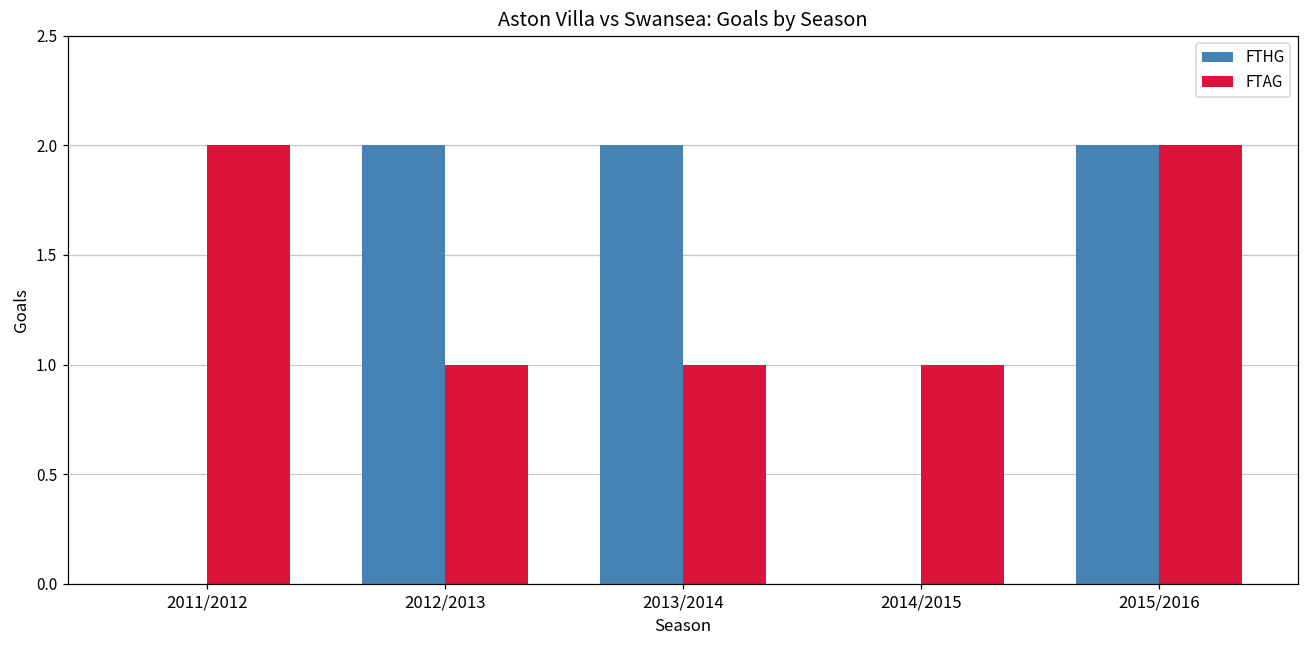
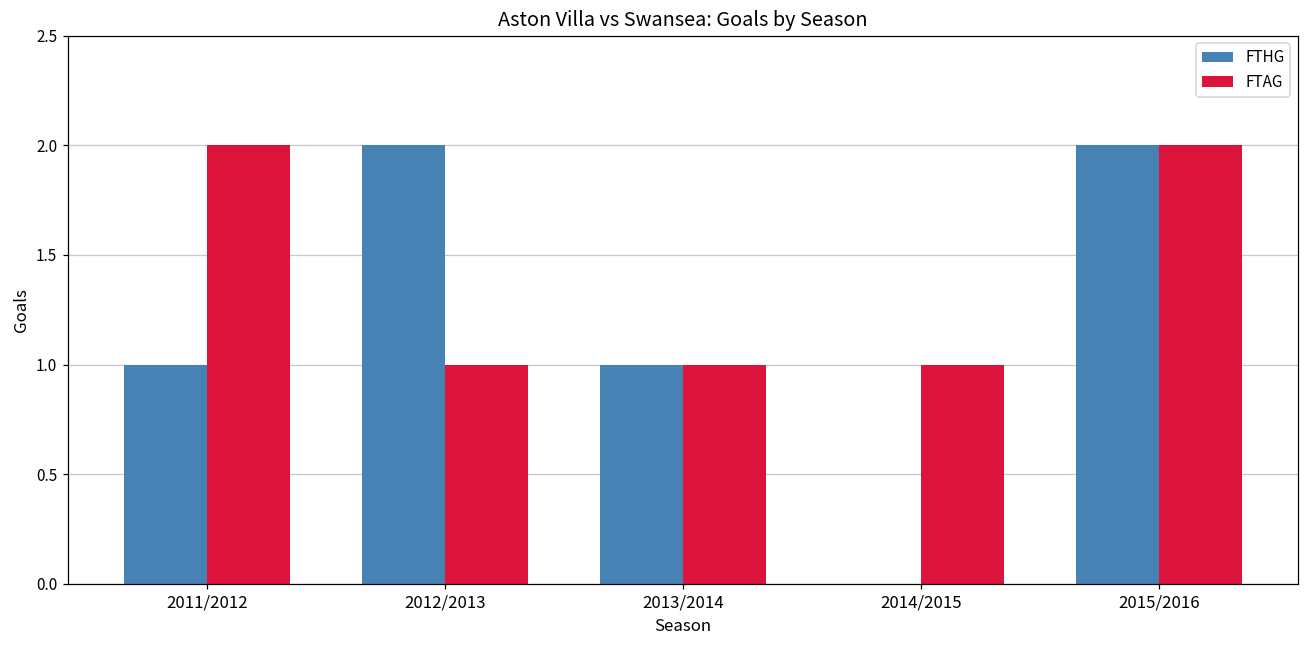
  {
    "FTHG": {
-     "2011/2012": 0,
+     "2011/2012": 1,
      "2012/2013": 2,
-     "2013/2014": 2,
+     "2013/2014": 1,
      "2014/2015": 0,
      "2015/2016": 2
    },
    "FTAG": {
      "2011/2012": 2,
      "2012/2013": 1,
      "2013/2014": 1,
      "2014/2015": 1,
      "2015/2016": 2
    }
  }
